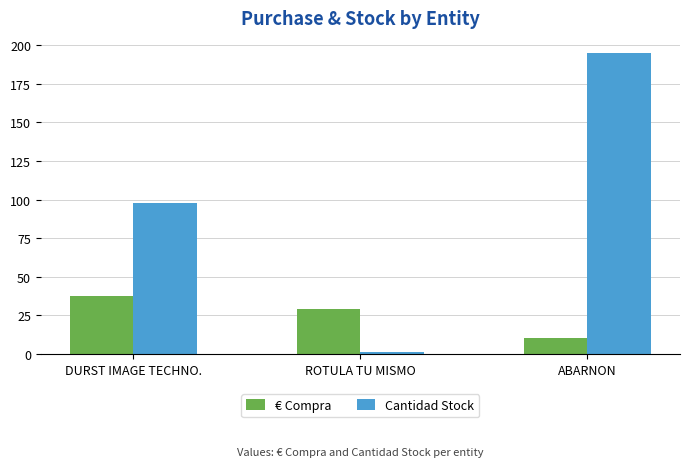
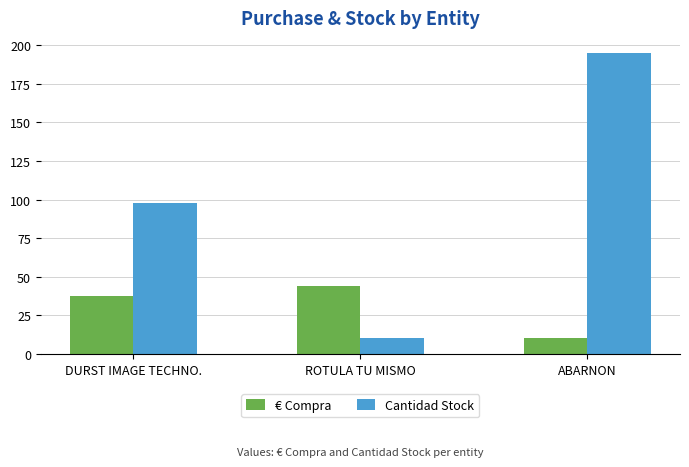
  {
    "€ Compra": {
      "DURST IMAGE TECHNO.": 38,
-     "ROTULA TU MISMO": 29,
+     "ROTULA TU MISMO": 44,
      "ABARNON": 10
    },
    "Cantidad Stock": {
      "DURST IMAGE TECHNO.": 98,
-     "ROTULA TU MISMO": 1,
+     "ROTULA TU MISMO": 10,
      "ABARNON": 195
    }
  }
